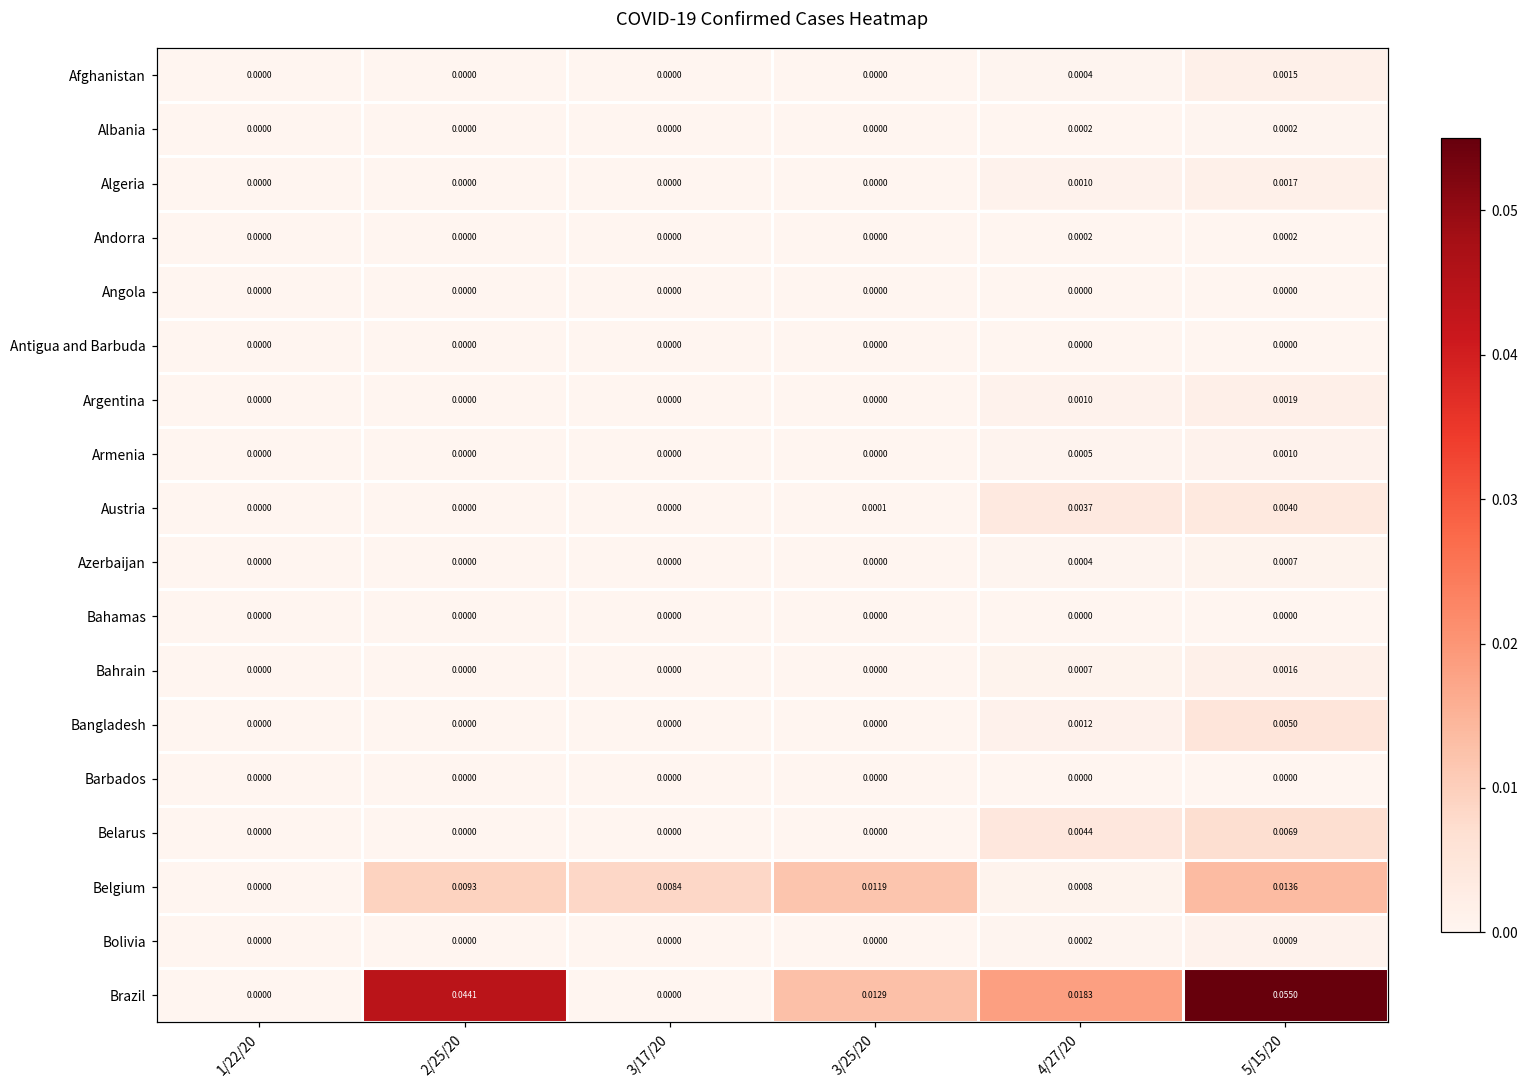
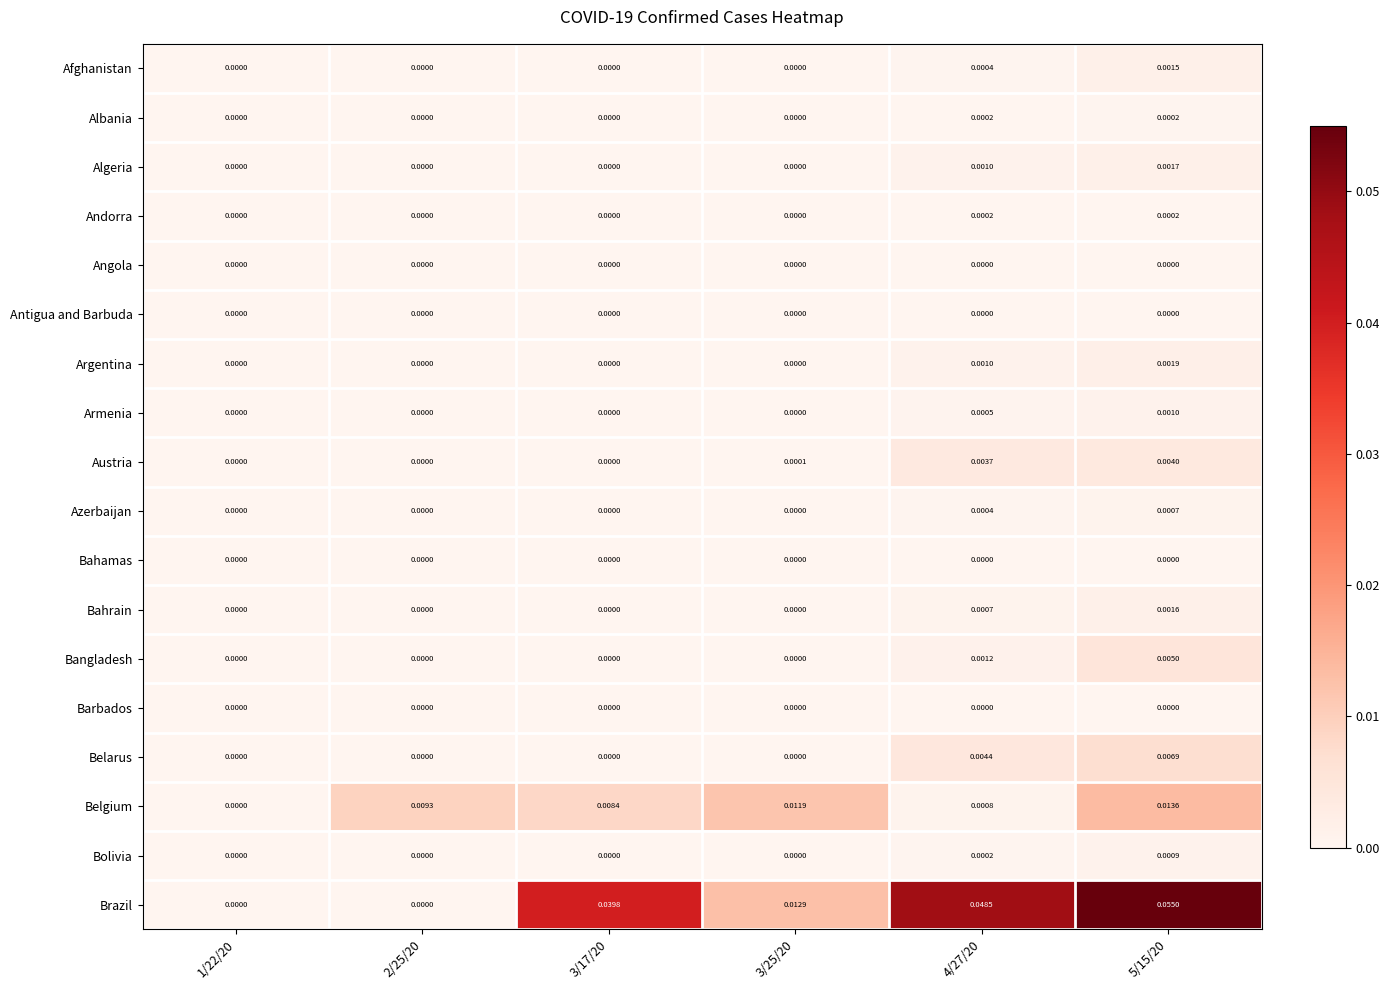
  {
    "Afghanistan": {
      "1/22/20": 0.0000,
      "2/25/20": 0.0000,
      "3/17/20": 0.0000,
      "3/25/20": 0.0000,
      "4/27/20": 0.0004,
      "5/15/20": 0.0015
    },
    "Albania": {
      "1/22/20": 0.0000,
      "2/25/20": 0.0000,
      "3/17/20": 0.0000,
      "3/25/20": 0.0000,
      "4/27/20": 0.0002,
      "5/15/20": 0.0002
    },
    "Algeria": {
      "1/22/20": 0.0000,
      "2/25/20": 0.0000,
      "3/17/20": 0.0000,
      "3/25/20": 0.0000,
      "4/27/20": 0.0010,
      "5/15/20": 0.0017
    },
    "Andorra": {
      "1/22/20": 0.0000,
      "2/25/20": 0.0000,
      "3/17/20": 0.0000,
      "3/25/20": 0.0000,
      "4/27/20": 0.0002,
      "5/15/20": 0.0002
    },
    "Angola": {
      "1/22/20": 0.0000,
      "2/25/20": 0.0000,
      "3/17/20": 0.0000,
      "3/25/20": 0.0000,
      "4/27/20": 0.0000,
      "5/15/20": 0.0000
    },
    "Antigua and Barbuda": {
      "1/22/20": 0.0000,
      "2/25/20": 0.0000,
      "3/17/20": 0.0000,
      "3/25/20": 0.0000,
      "4/27/20": 0.0000,
      "5/15/20": 0.0000
    },
    "Argentina": {
      "1/22/20": 0.0000,
      "2/25/20": 0.0000,
      "3/17/20": 0.0000,
      "3/25/20": 0.0000,
      "4/27/20": 0.0010,
      "5/15/20": 0.0019
    },
    "Armenia": {
      "1/22/20": 0.0000,
      "2/25/20": 0.0000,
      "3/17/20": 0.0000,
      "3/25/20": 0.0000,
      "4/27/20": 0.0005,
      "5/15/20": 0.0010
    },
    "Austria": {
      "1/22/20": 0.0000,
      "2/25/20": 0.0000,
      "3/17/20": 0.0000,
      "3/25/20": 0.0001,
      "4/27/20": 0.0037,
      "5/15/20": 0.0040
    },
    "Azerbaijan": {
      "1/22/20": 0.0000,
      "2/25/20": 0.0000,
      "3/17/20": 0.0000,
      "3/25/20": 0.0000,
      "4/27/20": 0.0004,
      "5/15/20": 0.0007
    },
    "Bahamas": {
      "1/22/20": 0.0000,
      "2/25/20": 0.0000,
      "3/17/20": 0.0000,
      "3/25/20": 0.0000,
      "4/27/20": 0.0000,
      "5/15/20": 0.0000
    },
    "Bahrain": {
      "1/22/20": 0.0000,
      "2/25/20": 0.0000,
      "3/17/20": 0.0000,
      "3/25/20": 0.0000,
      "4/27/20": 0.0007,
      "5/15/20": 0.0016
    },
    "Bangladesh": {
      "1/22/20": 0.0000,
      "2/25/20": 0.0000,
      "3/17/20": 0.0000,
      "3/25/20": 0.0000,
      "4/27/20": 0.0012,
      "5/15/20": 0.0050
    },
    "Barbados": {
      "1/22/20": 0.0000,
      "2/25/20": 0.0000,
      "3/17/20": 0.0000,
      "3/25/20": 0.0000,
      "4/27/20": 0.0000,
      "5/15/20": 0.0000
    },
    "Belarus": {
      "1/22/20": 0.0000,
      "2/25/20": 0.0000,
      "3/17/20": 0.0000,
      "3/25/20": 0.0000,
      "4/27/20": 0.0044,
      "5/15/20": 0.0069
    },
    "Belgium": {
      "1/22/20": 0.0000,
      "2/25/20": 0.0093,
      "3/17/20": 0.0084,
      "3/25/20": 0.0119,
      "4/27/20": 0.0008,
      "5/15/20": 0.0136
    },
    "Bolivia": {
      "1/22/20": 0.0000,
      "2/25/20": 0.0000,
      "3/17/20": 0.0000,
      "3/25/20": 0.0000,
      "4/27/20": 0.0002,
      "5/15/20": 0.0009
    },
    "Brazil": {
      "1/22/20": 0.0000,
-     "2/25/20": 0.0441,
-     "3/17/20": 0.0000,
+     "2/25/20": 0.0000,
+     "3/17/20": 0.0398,
      "3/25/20": 0.0129,
-     "4/27/20": 0.0183,
+     "4/27/20": 0.0485,
      "5/15/20": 0.0550
    }
  }
